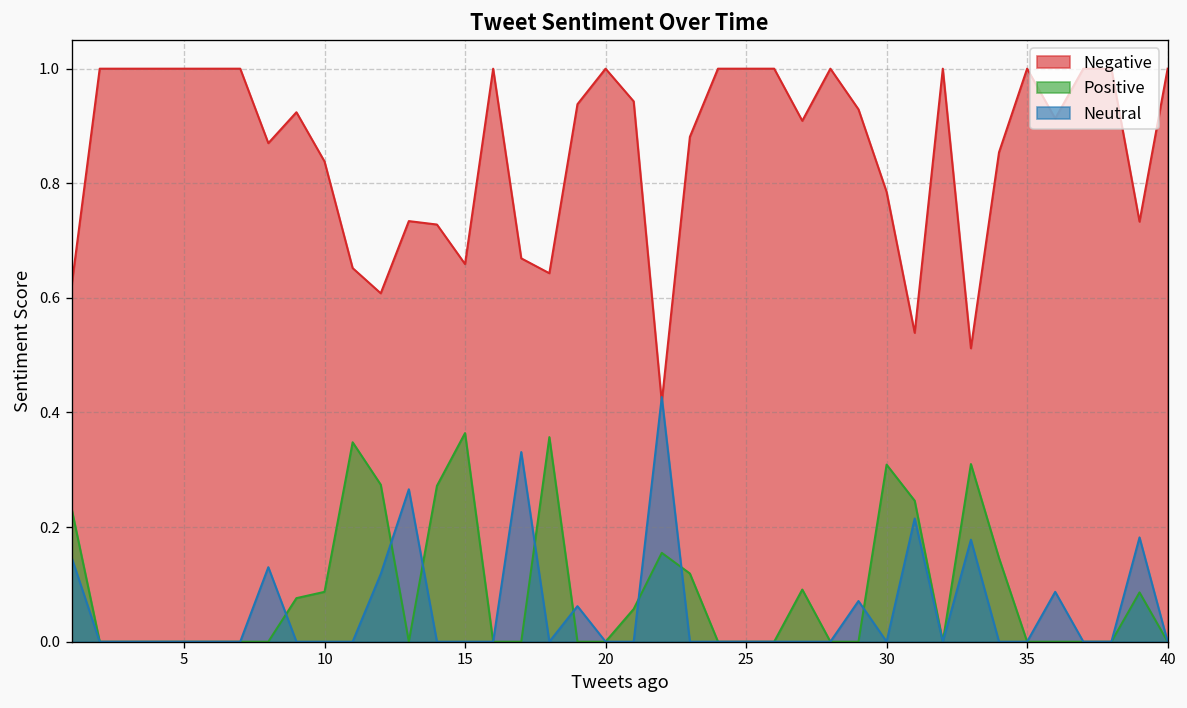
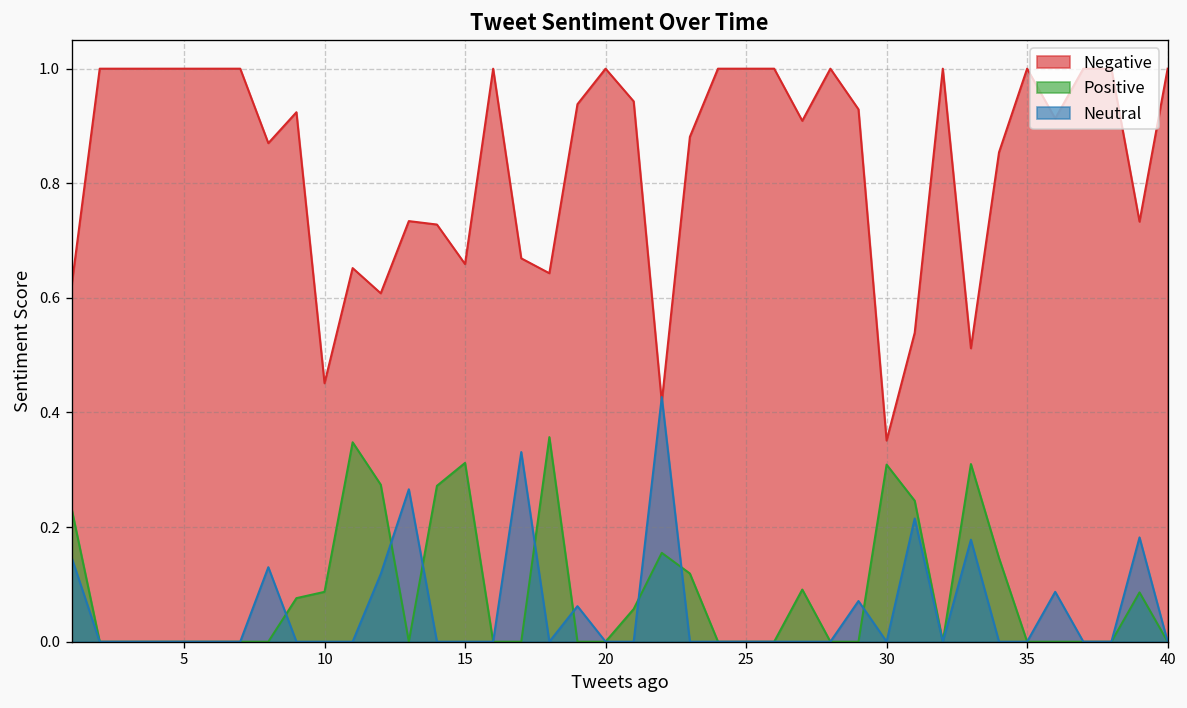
  {
    "Negative": {
      "5": 1.00,
-     "10": 0.84,
+     "10": 0.45,
      "15": 0.66,
      "20": 1.00,
      "25": 1.00,
-     "30": 0.79,
+     "30": 0.35,
      "35": 1.00,
      "40": 1.00
    },
    "Positive": {
      "10": 0.09,
-     "15": 0.36,
+     "15": 0.31,
      "30": 0.31
    },
    "Neutral": {
      "10": 0.00,
      "15": 0.00,
      "30": 0.00
    }
  }
